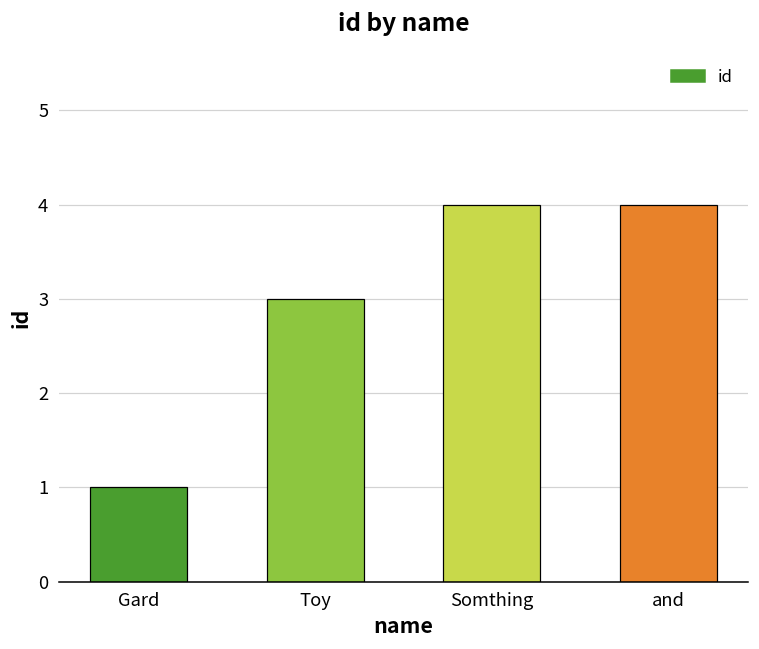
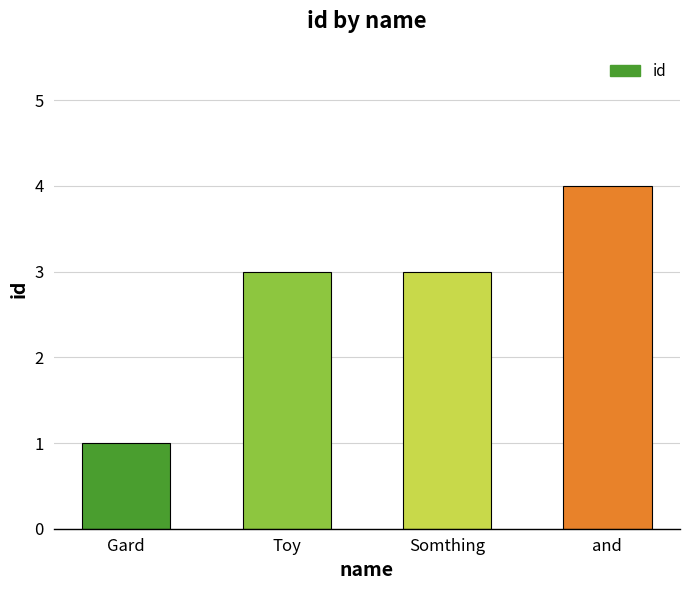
  {
    "Gard": 1,
    "Toy": 3,
-   "Somthing": 4,
+   "Somthing": 3,
    "and": 4
  }
